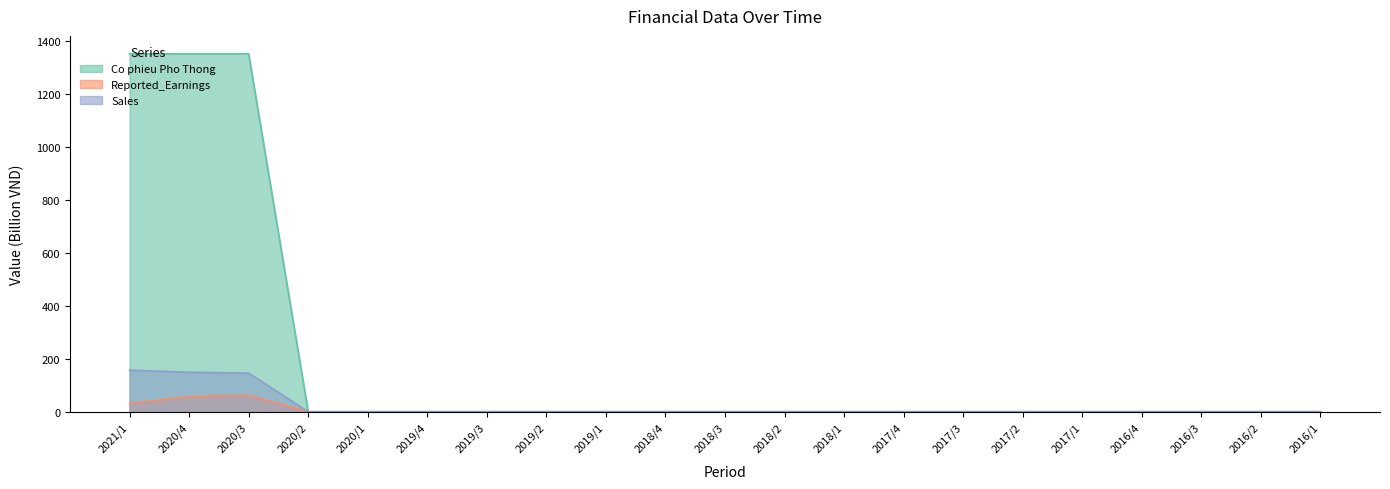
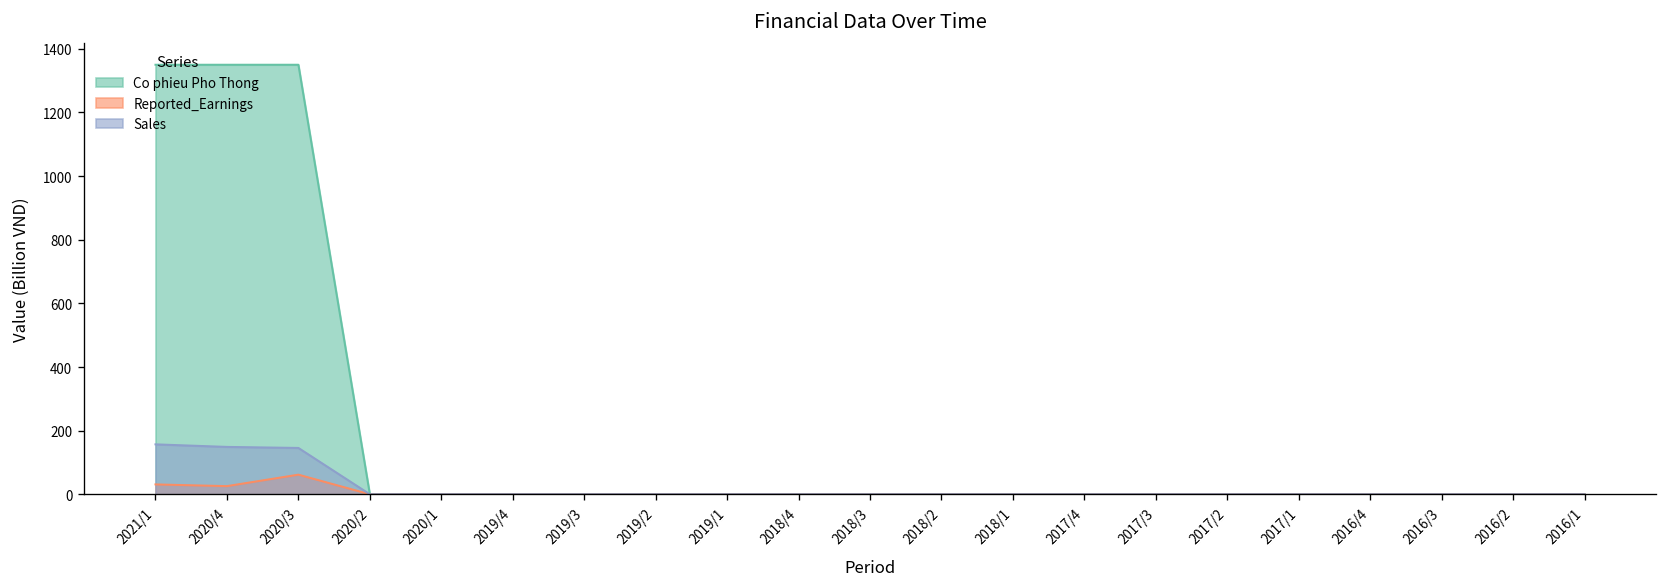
  {
    "Reported_Earnings": {
      "2021/1": 30,
-     "2020/4": 60,
+     "2020/4": 30,
      "2020/3": 60
    }
  }
